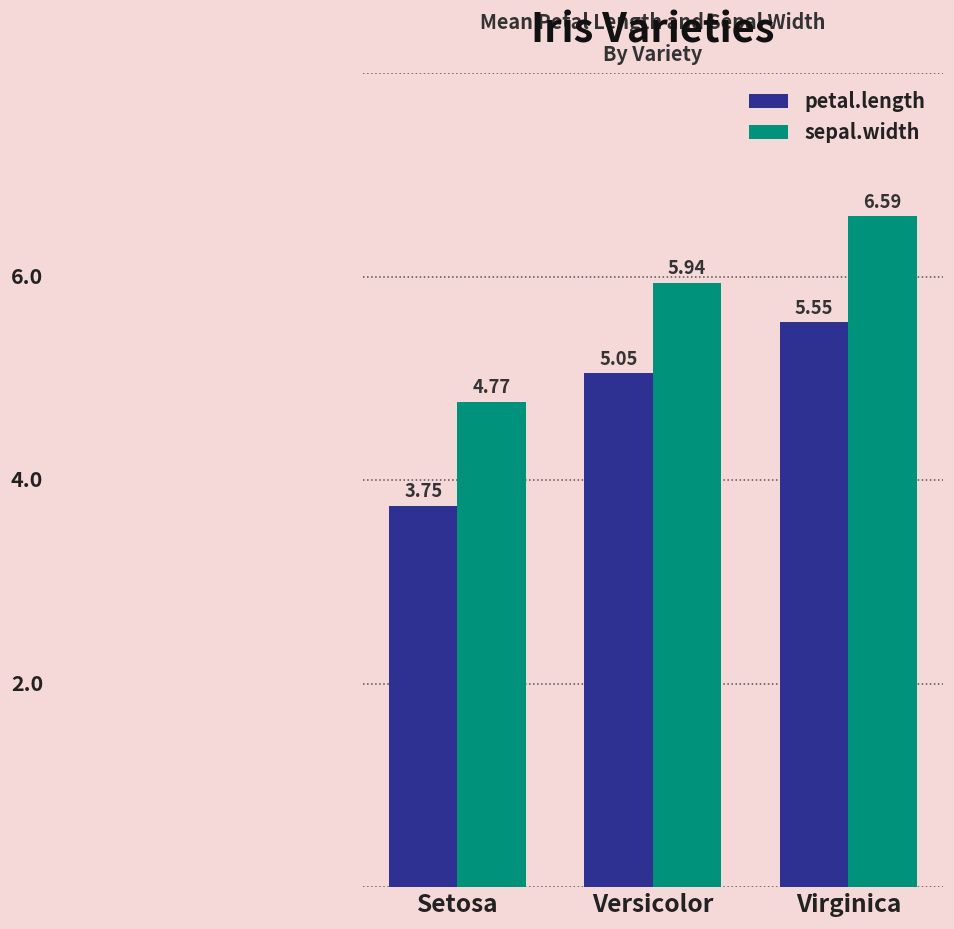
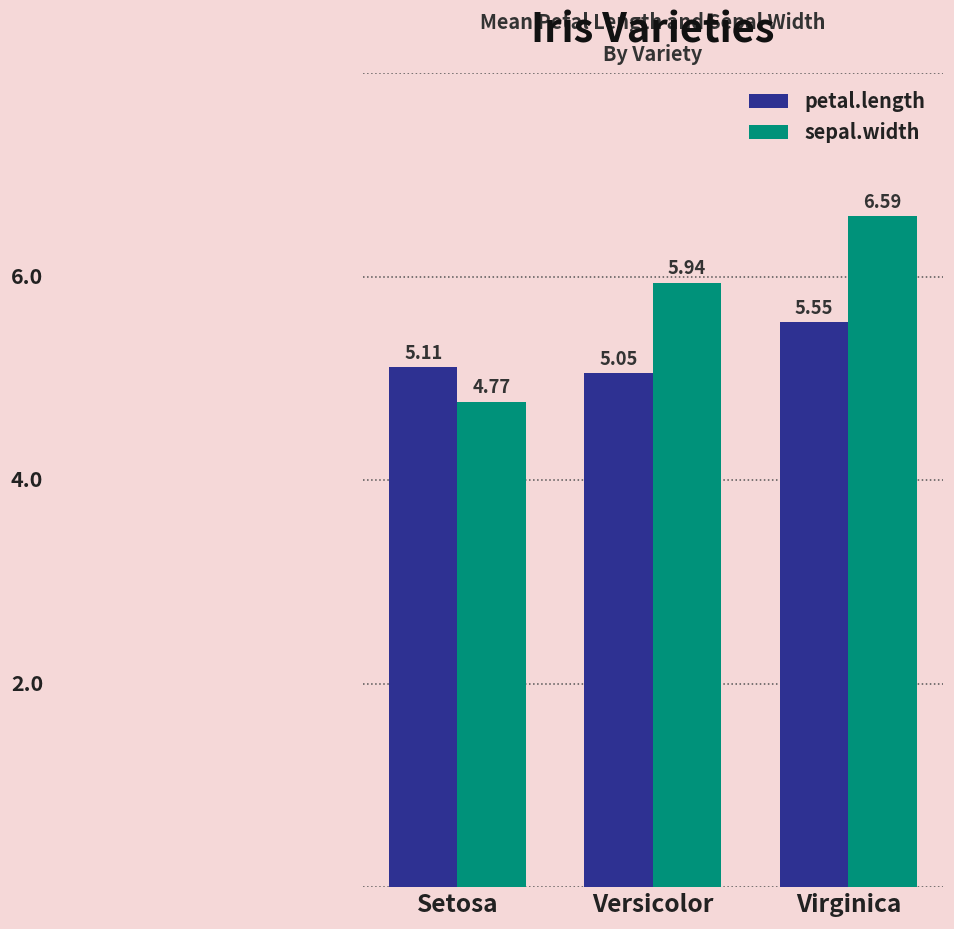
  {
    "petal.length": {
-     "Setosa": 3.75,
+     "Setosa": 5.11,
      "Versicolor": 5.05,
      "Virginica": 5.55
    },
    "sepal.width": {
      "Setosa": 4.77,
      "Versicolor": 5.94,
      "Virginica": 6.59
    }
  }
